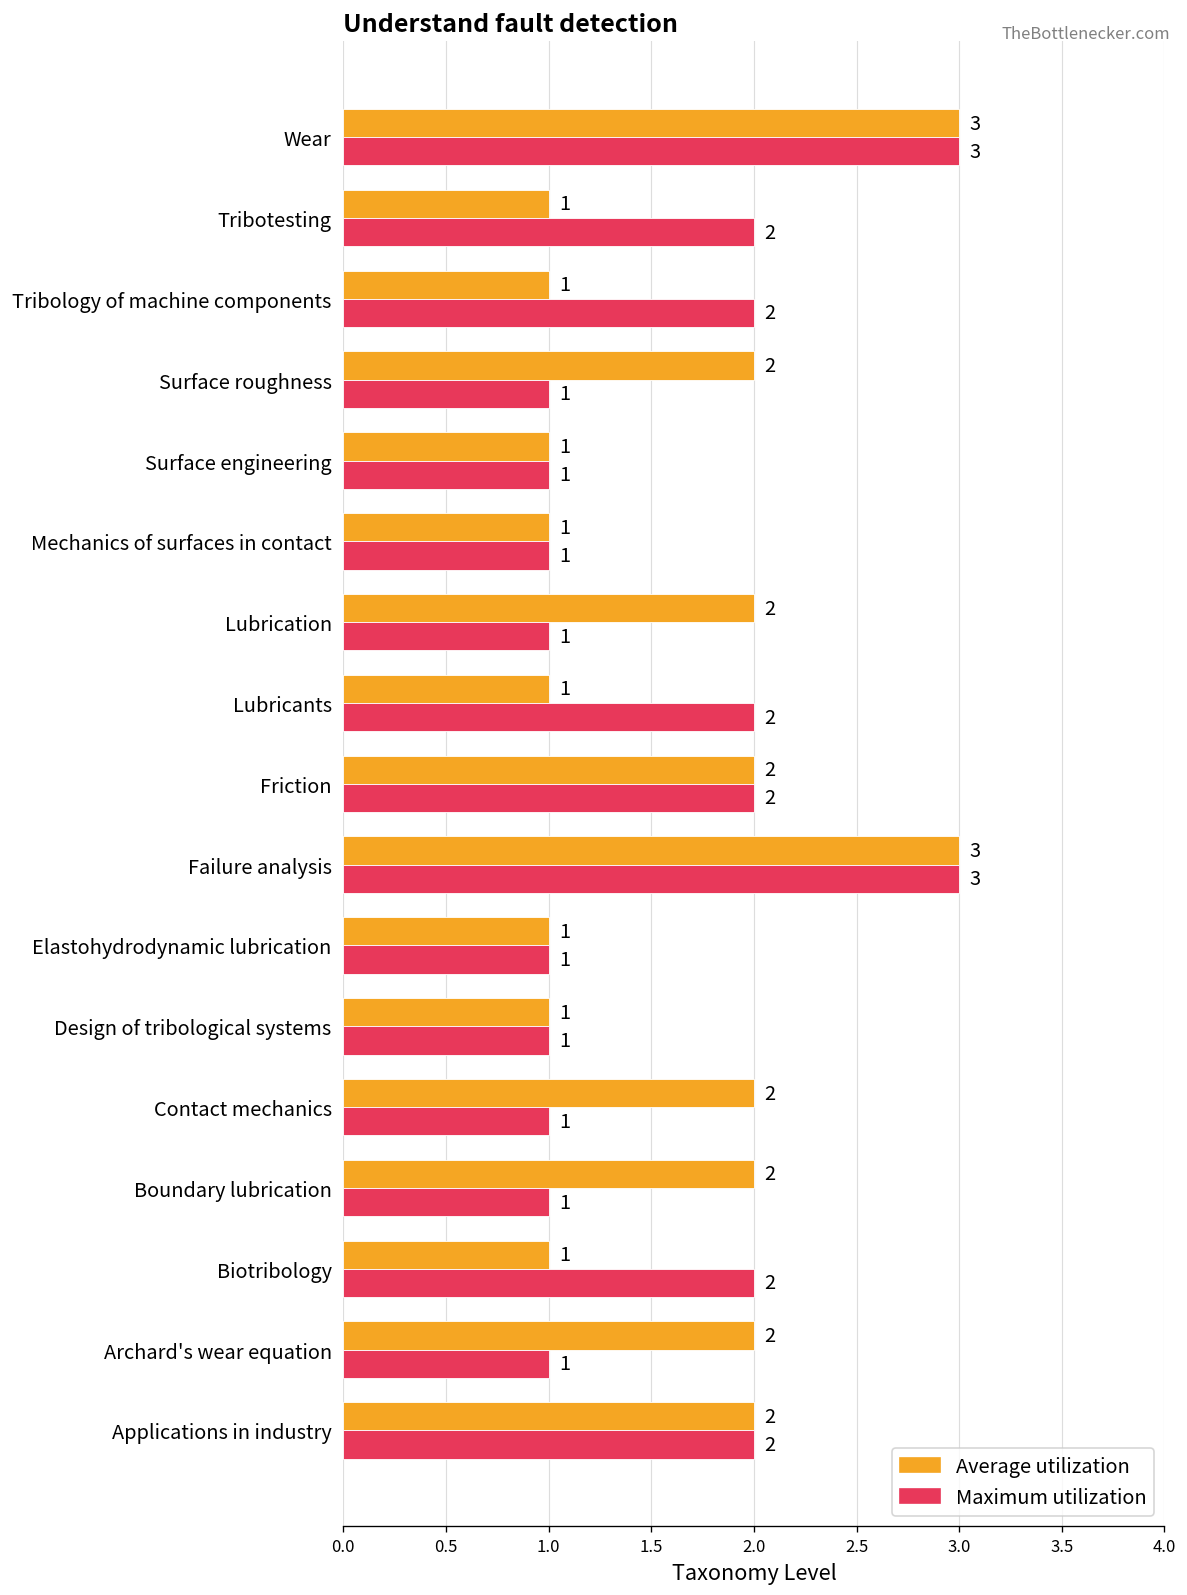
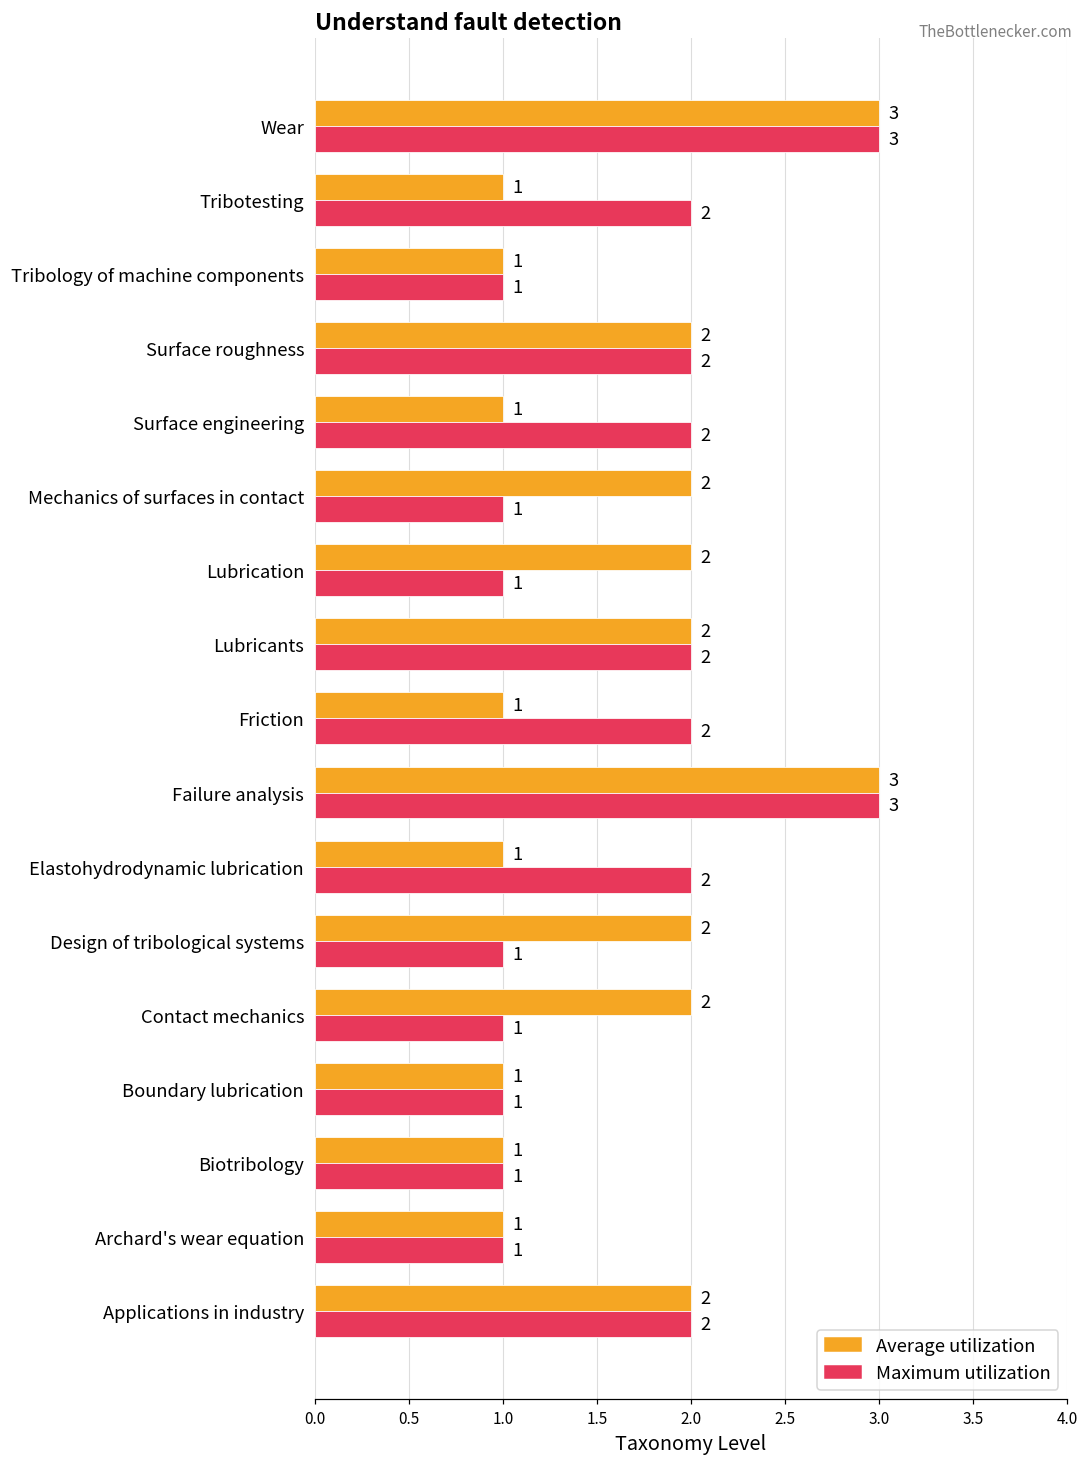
  {
    "Average utilization": {
      "Wear": 3,
      "Tribotesting": 1,
      "Tribology of machine components": 1,
      "Surface roughness": 2,
      "Surface engineering": 1,
-     "Mechanics of surfaces in contact": 1,
+     "Mechanics of surfaces in contact": 2,
      "Lubrication": 2,
-     "Lubricants": 1,
-     "Friction": 2,
+     "Lubricants": 2,
+     "Friction": 1,
      "Failure analysis": 3,
      "Elastohydrodynamic lubrication": 1,
-     "Design of tribological systems": 1,
+     "Design of tribological systems": 2,
      "Contact mechanics": 2,
-     "Boundary lubrication": 2,
+     "Boundary lubrication": 1,
      "Biotribology": 1,
-     "Archard's wear equation": 2,
+     "Archard's wear equation": 1,
      "Applications in industry": 2
    },
    "Maximum utilization": {
      "Wear": 3,
      "Tribotesting": 2,
-     "Tribology of machine components": 2,
-     "Surface roughness": 1,
-     "Surface engineering": 1,
+     "Tribology of machine components": 1,
+     "Surface roughness": 2,
+     "Surface engineering": 2,
      "Mechanics of surfaces in contact": 1,
      "Lubrication": 1,
      "Lubricants": 2,
      "Friction": 2,
      "Failure analysis": 3,
-     "Elastohydrodynamic lubrication": 1,
+     "Elastohydrodynamic lubrication": 2,
      "Design of tribological systems": 1,
      "Contact mechanics": 1,
      "Boundary lubrication": 1,
-     "Biotribology": 2,
+     "Biotribology": 1,
      "Archard's wear equation": 1,
      "Applications in industry": 2
    }
  }
